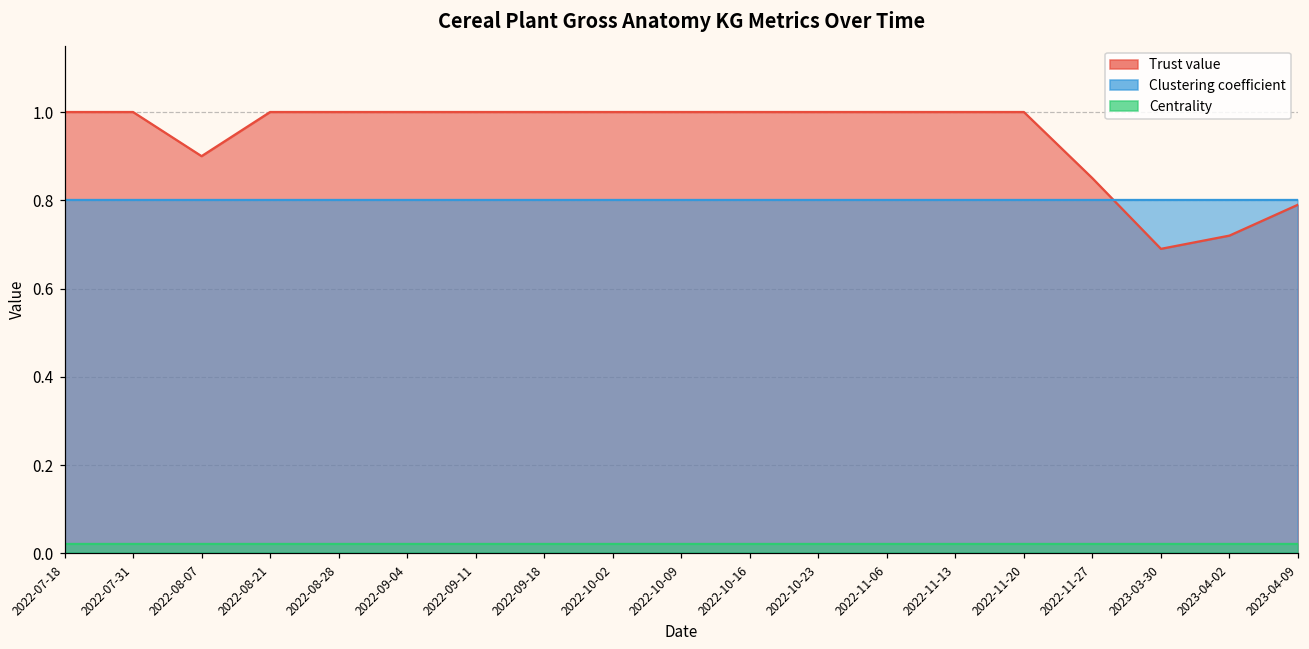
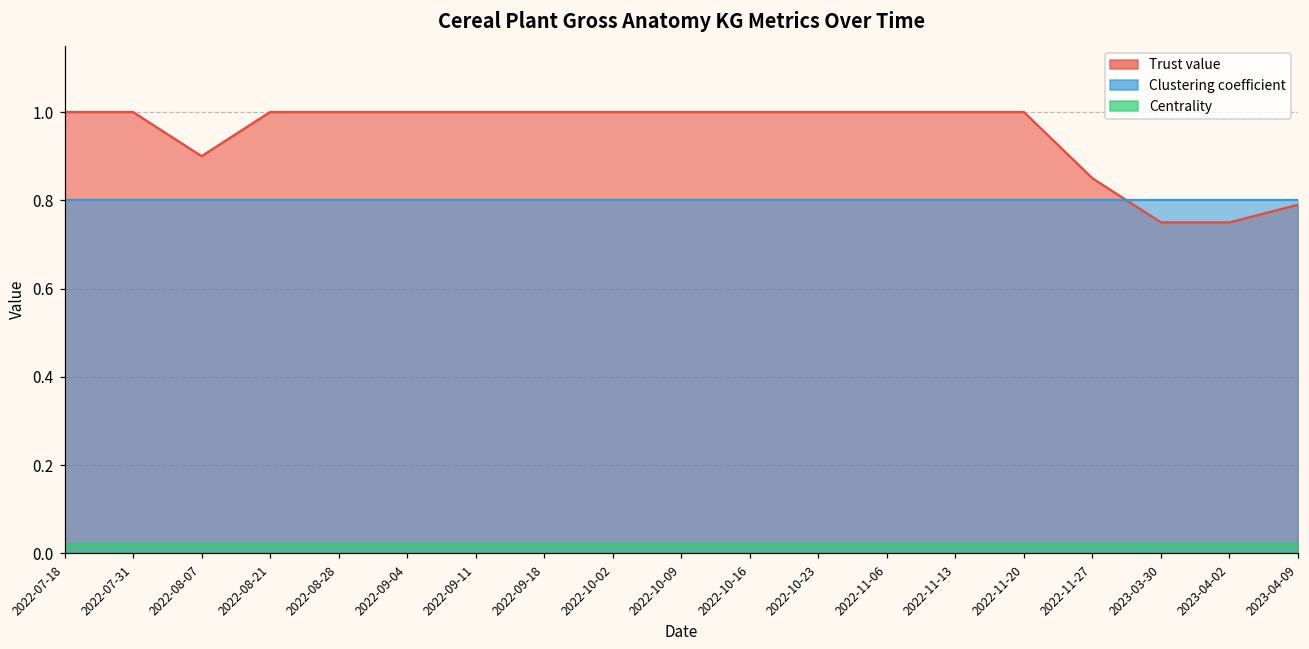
  {
    "Trust value": {
      "2022-07-18": 1.00,
      "2022-07-31": 1.00,
      "2022-08-07": 0.90,
      "2022-08-21": 1.00,
      "2022-08-28": 1.00,
      "2022-09-04": 1.00,
      "2022-09-11": 1.00,
      "2022-09-18": 1.00,
      "2022-10-02": 1.00,
      "2022-10-09": 1.00,
      "2022-10-16": 1.00,
      "2022-10-23": 1.00,
      "2022-11-06": 1.00,
      "2022-11-13": 1.00,
      "2022-11-20": 1.00,
      "2022-11-27": 0.85,
-     "2023-03-30": 0.69,
-     "2023-04-02": 0.72,
+     "2023-03-30": 0.75,
+     "2023-04-02": 0.75,
      "2023-04-09": 0.79
    },
    "Clustering coefficient": {
      "2022-07-18": 0.80,
      "2022-07-31": 0.80,
      "2022-08-07": 0.80,
      "2022-08-21": 0.80,
      "2022-08-28": 0.80,
      "2022-09-04": 0.80,
      "2022-09-11": 0.80,
      "2022-09-18": 0.80,
      "2022-10-02": 0.80,
      "2022-10-09": 0.80,
      "2022-10-16": 0.80,
      "2022-10-23": 0.80,
      "2022-11-06": 0.80,
      "2022-11-13": 0.80,
      "2022-11-20": 0.80,
      "2022-11-27": 0.80,
      "2023-03-30": 0.80,
      "2023-04-02": 0.80,
      "2023-04-09": 0.80
    },
    "Centrality": {
      "2022-07-18": 0.02,
      "2022-07-31": 0.02,
      "2022-08-07": 0.02,
      "2022-08-21": 0.02,
      "2022-08-28": 0.02,
      "2022-09-04": 0.02,
      "2022-09-11": 0.02,
      "2022-09-18": 0.02,
      "2022-10-02": 0.02,
      "2022-10-09": 0.02,
      "2022-10-16": 0.02,
      "2022-10-23": 0.02,
      "2022-11-06": 0.02,
      "2022-11-13": 0.02,
      "2022-11-20": 0.02,
      "2022-11-27": 0.02,
      "2023-03-30": 0.02,
      "2023-04-02": 0.02,
      "2023-04-09": 0.02
    }
  }
